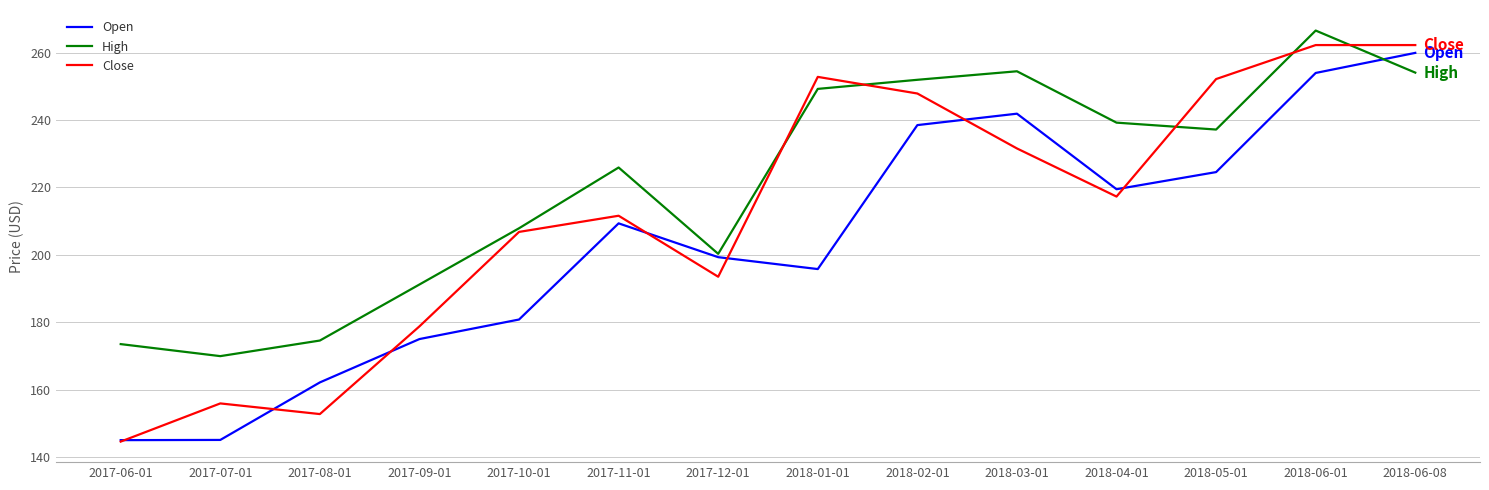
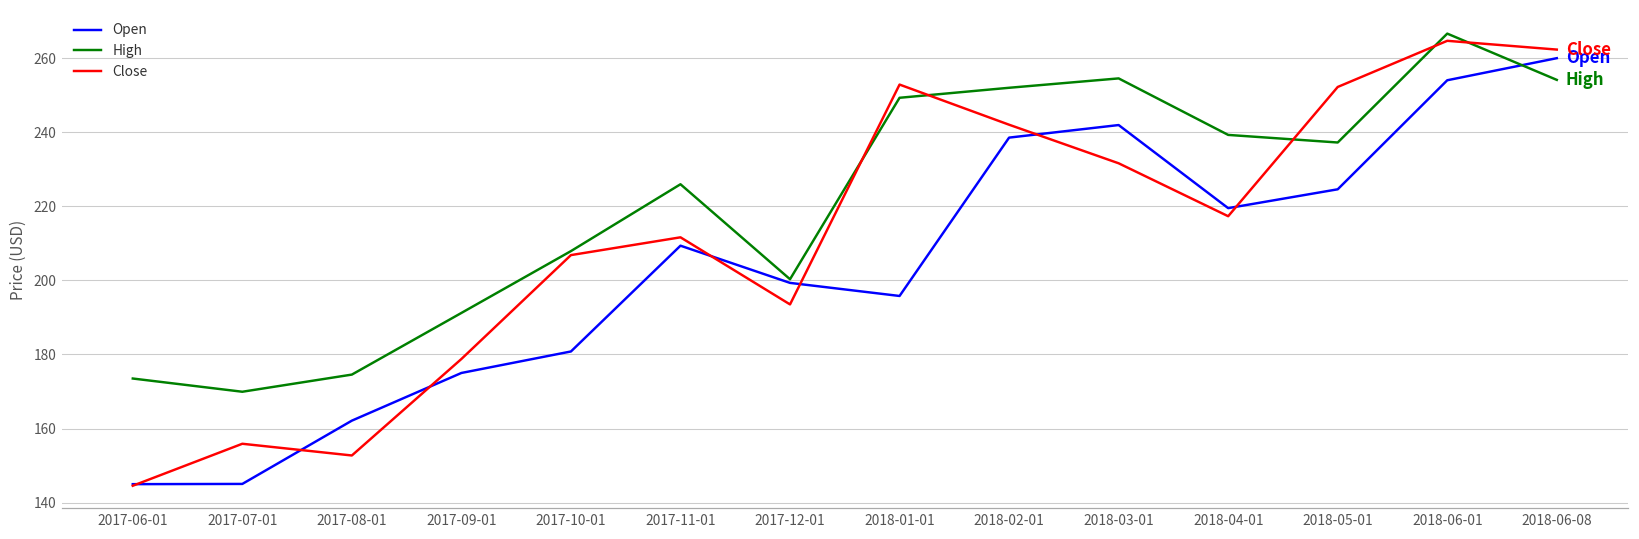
  {
    "Open": {
      "2017-07-01": 145,
      "2017-08-01": 162,
      "2017-09-01": 175,
      "2017-10-01": 181,
      "2017-11-01": 209,
      "2017-12-01": 199,
      "2018-01-01": 196,
      "2018-02-01": 239,
      "2018-03-01": 242,
      "2018-04-01": 219,
      "2018-05-01": 225,
      "2018-06-01": 254,
      "2018-06-08": 260
    },
    "High": {
      "2017-06-01": 174,
      "2017-07-01": 170,
      "2017-08-01": 175,
      "2017-09-01": 191,
      "2017-10-01": 208,
      "2017-11-01": 226,
      "2017-12-01": 200,
      "2018-01-01": 249,
      "2018-02-01": 252,
      "2018-03-01": 255,
      "2018-04-01": 239,
      "2018-05-01": 237,
      "2018-06-01": 267,
      "2018-06-08": 254
    },
    "Close": {
      "2017-07-01": 156,
      "2017-08-01": 153,
      "2017-09-01": 179,
      "2017-10-01": 207,
      "2017-11-01": 212,
      "2017-12-01": 194,
      "2018-01-01": 253,
-     "2018-02-01": 248,
+     "2018-02-01": 242,
      "2018-03-01": 232,
      "2018-04-01": 217,
      "2018-05-01": 252,
-     "2018-06-01": 262,
+     "2018-06-01": 265,
      "2018-06-08": 262
    }
  }
